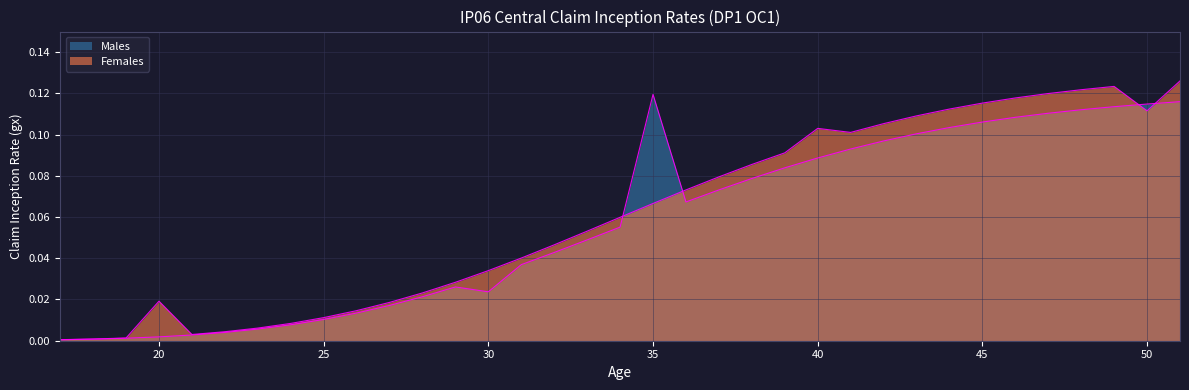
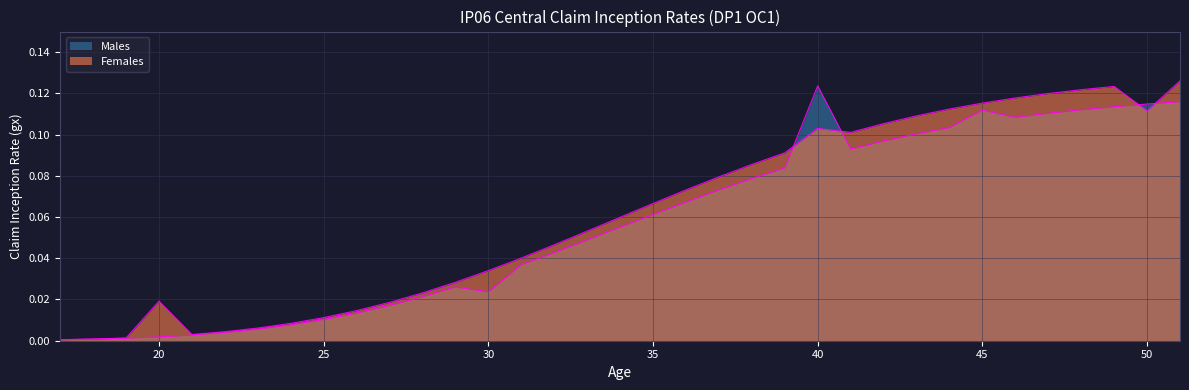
  {
    "Males": {
      "20": 0.002,
      "30": 0.024,
-     "35": 0.120,
-     "40": 0.089,
-     "45": 0.106,
+     "35": 0.061,
+     "40": 0.124,
+     "45": 0.112,
      "50": 0.115
    },
    "Females": {
      "20": 0.019,
      "30": 0.034,
      "35": 0.067,
      "40": 0.103,
      "45": 0.115,
      "50": 0.112
    }
  }
